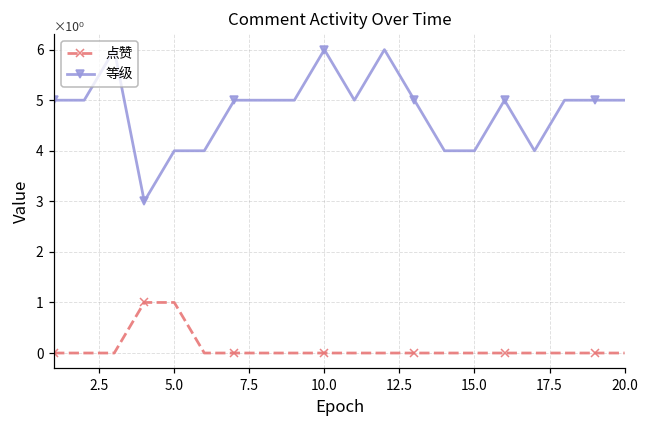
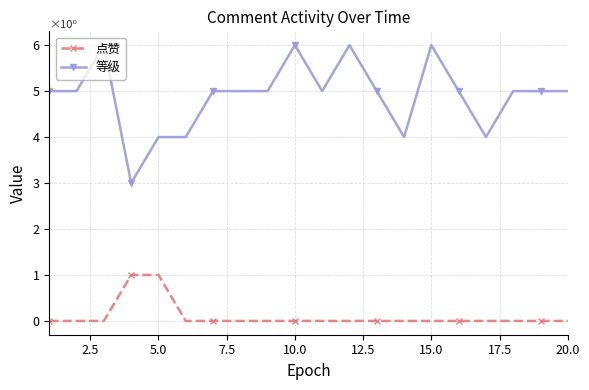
  {
    "点赞": {
      "5.0": 1,
      "10.0": 0,
      "15.0": 0,
      "20.0": 0
    },
    "等级": {
      "5.0": 4,
      "10.0": 6,
-     "15.0": 4,
+     "15.0": 6,
      "20.0": 5
    }
  }
